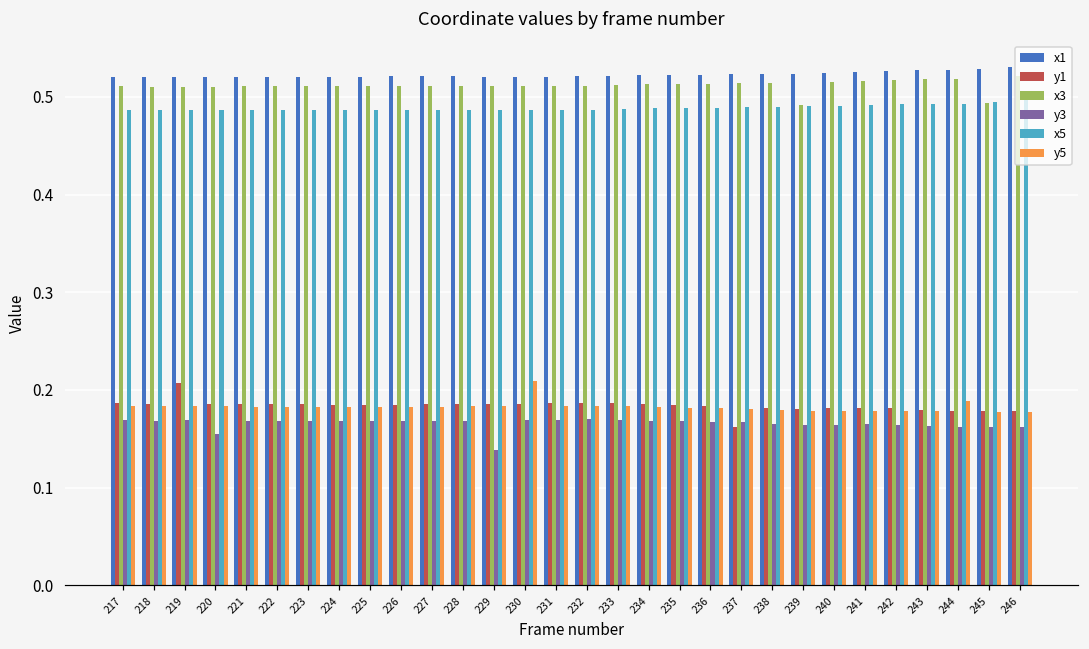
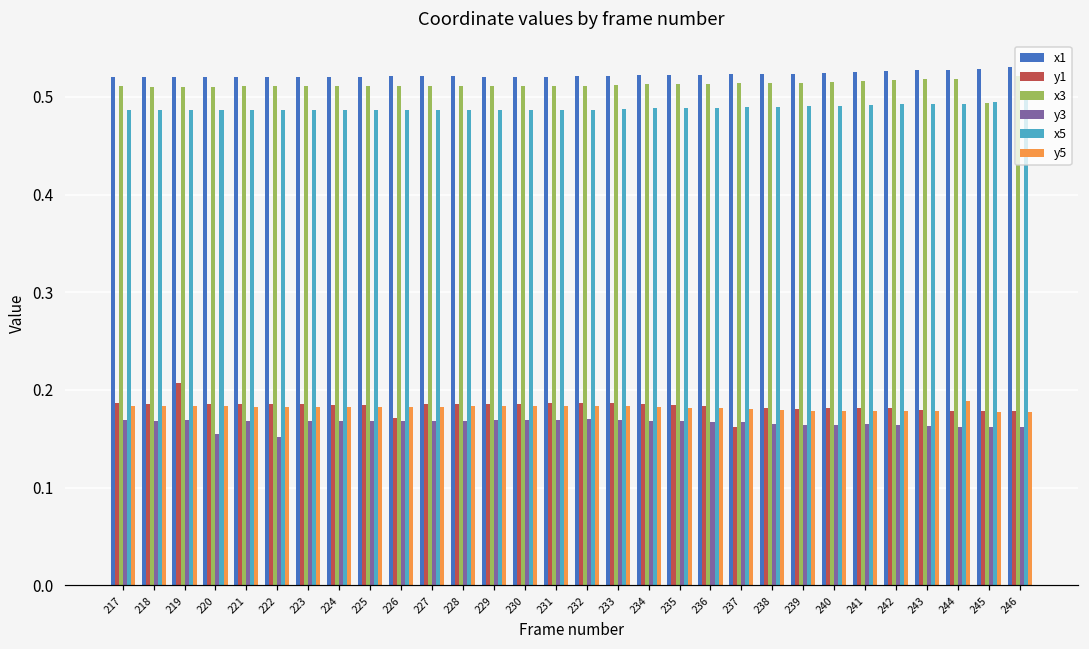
  {
    "y1": {
      "217": 0.19,
      "218": 0.19,
      "219": 0.21,
      "220": 0.19,
      "221": 0.19,
      "222": 0.19,
      "223": 0.19,
      "224": 0.18,
      "225": 0.18,
-     "226": 0.18,
+     "226": 0.17,
      "227": 0.19,
      "228": 0.19,
      "229": 0.19,
      "230": 0.19,
      "231": 0.19,
      "232": 0.19,
      "233": 0.19,
      "234": 0.19,
      "235": 0.18,
      "236": 0.18,
      "237": 0.16,
      "238": 0.18,
      "239": 0.18,
      "240": 0.18,
      "241": 0.18,
      "242": 0.18,
      "243": 0.18,
      "244": 0.18,
      "245": 0.18,
      "246": 0.18
    },
    "x3": {
      "217": 0.51,
      "218": 0.51,
      "219": 0.51,
      "220": 0.51,
      "221": 0.51,
      "222": 0.51,
      "223": 0.51,
      "224": 0.51,
      "225": 0.51,
      "226": 0.51,
      "227": 0.51,
      "228": 0.51,
      "229": 0.51,
      "230": 0.51,
      "231": 0.51,
      "232": 0.51,
      "233": 0.51,
      "234": 0.51,
      "235": 0.51,
      "236": 0.51,
      "237": 0.51,
      "238": 0.51,
-     "239": 0.49,
+     "239": 0.51,
      "240": 0.52,
      "241": 0.52,
      "242": 0.52,
      "243": 0.52,
      "244": 0.52,
      "245": 0.49
    },
    "y3": {
      "217": 0.17,
      "218": 0.17,
      "219": 0.17,
      "220": 0.16,
      "221": 0.17,
-     "222": 0.17,
+     "222": 0.15,
      "223": 0.17,
      "224": 0.17,
      "225": 0.17,
      "226": 0.17,
      "227": 0.17,
      "228": 0.17,
-     "229": 0.14,
+     "229": 0.17,
      "230": 0.17,
      "231": 0.17,
      "232": 0.17,
      "233": 0.17,
      "234": 0.17,
      "235": 0.17,
      "236": 0.17,
      "237": 0.17,
      "238": 0.17,
      "239": 0.16,
      "240": 0.16,
      "241": 0.16,
      "242": 0.16,
      "243": 0.16,
      "244": 0.16,
      "245": 0.16,
      "246": 0.16
    },
    "y5": {
      "217": 0.18,
      "218": 0.18,
      "219": 0.18,
      "220": 0.18,
      "221": 0.18,
      "222": 0.18,
      "223": 0.18,
      "224": 0.18,
      "225": 0.18,
      "226": 0.18,
      "227": 0.18,
      "228": 0.18,
      "229": 0.18,
-     "230": 0.21,
+     "230": 0.18,
      "231": 0.18,
      "232": 0.18,
      "233": 0.18,
      "234": 0.18,
      "235": 0.18,
      "236": 0.18,
      "237": 0.18,
      "238": 0.18,
      "239": 0.18,
      "240": 0.18,
      "241": 0.18,
      "242": 0.18,
      "243": 0.18,
      "244": 0.19,
      "245": 0.18,
      "246": 0.18
    }
  }
